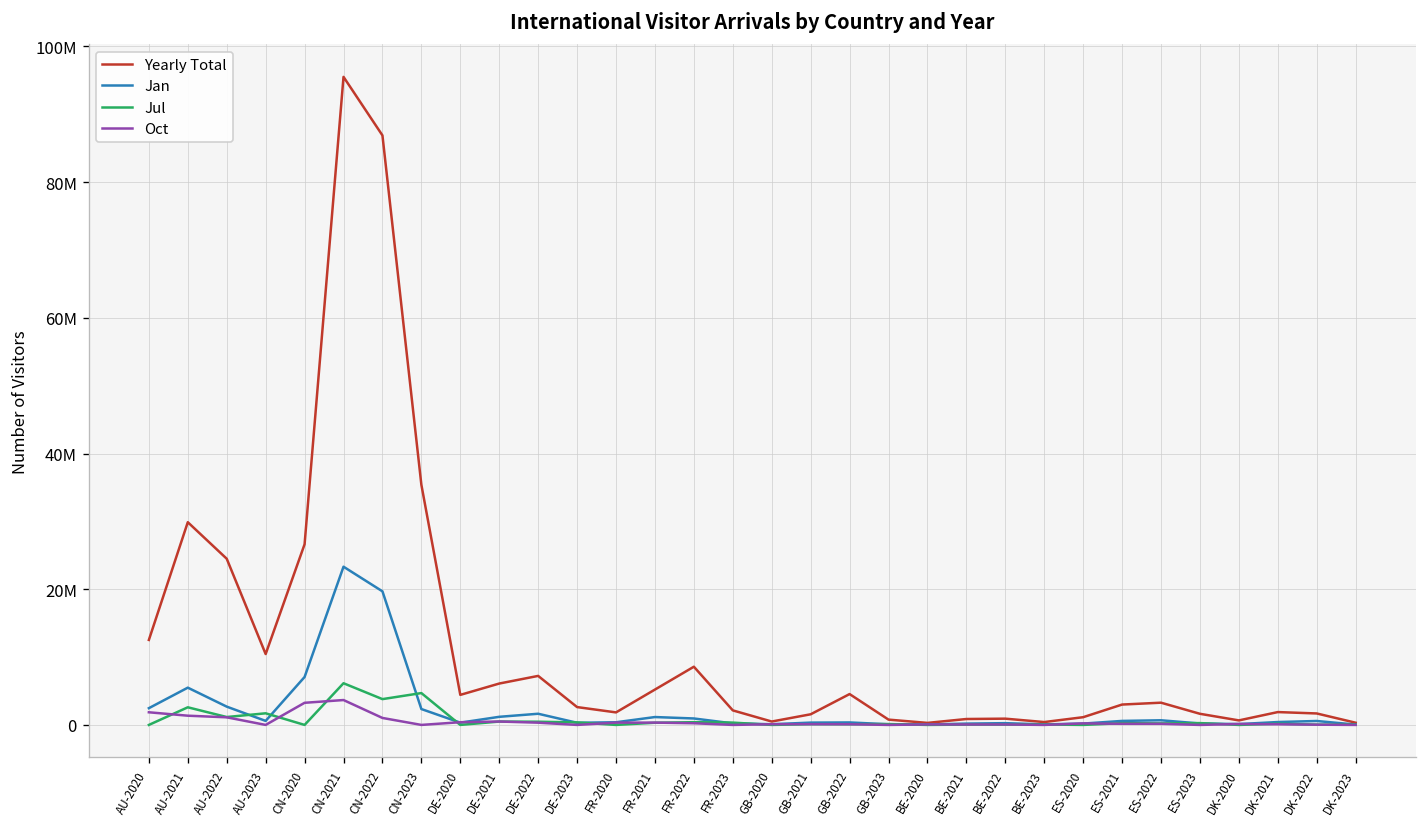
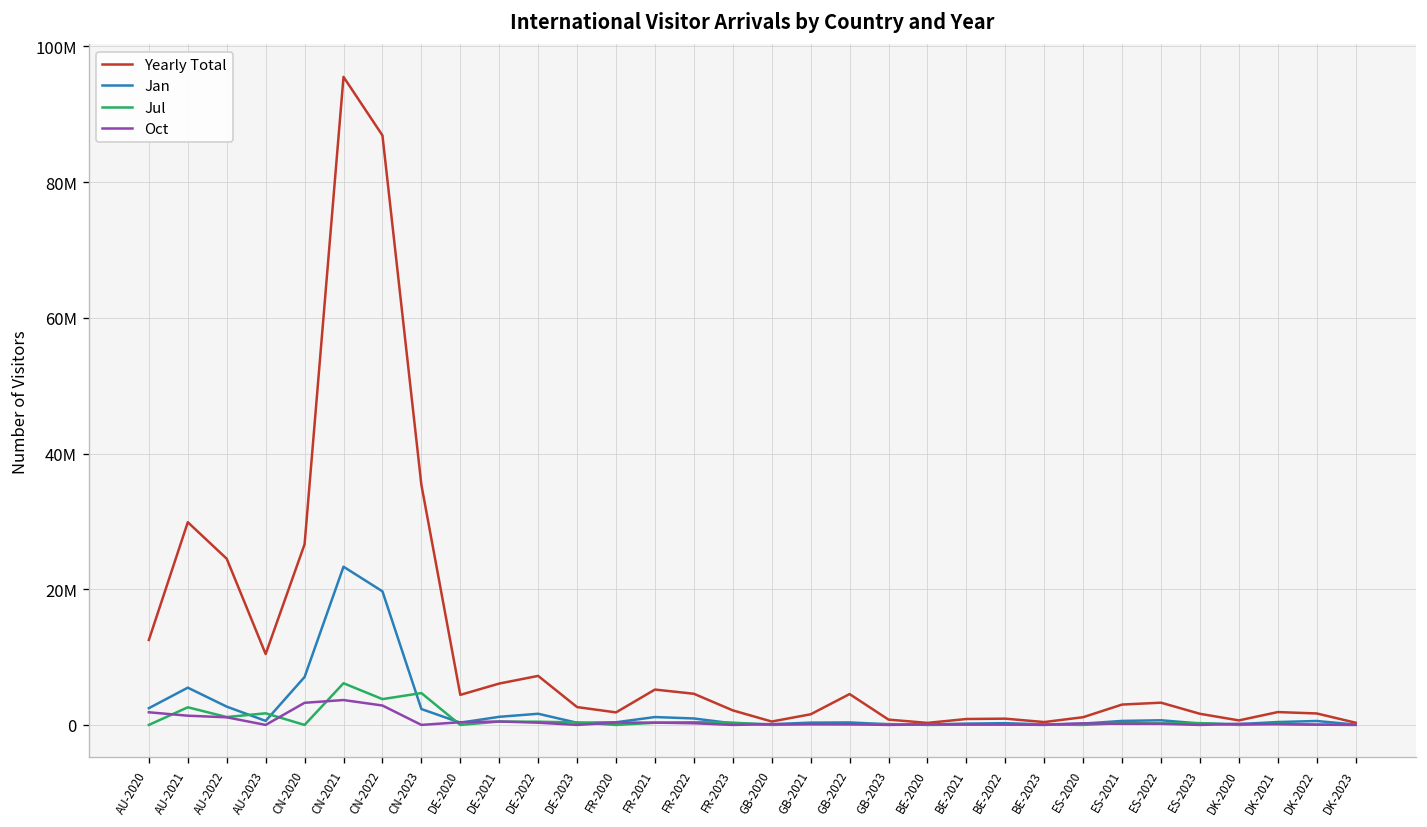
  {
    "Yearly Total": {
      "AU-2020": 13000000,
      "AU-2021": 30000000,
      "AU-2022": 24000000,
      "AU-2023": 10000000,
      "CN-2020": 27000000,
      "CN-2021": 96000000,
      "CN-2022": 87000000,
      "CN-2023": 35000000,
      "DE-2020": 4000000,
      "DE-2021": 6000000,
      "DE-2022": 7000000,
      "DE-2023": 3000000,
      "FR-2020": 2000000,
      "FR-2021": 5000000,
-     "FR-2022": 9000000,
+     "FR-2022": 5000000,
      "FR-2023": 2000000,
      "GB-2021": 2000000,
      "GB-2022": 5000000,
      "GB-2023": 1000000,
      "BE-2021": 1000000,
      "BE-2022": 1000000,
      "ES-2020": 1000000,
      "ES-2021": 3000000,
      "ES-2022": 3000000,
      "ES-2023": 2000000,
      "DK-2020": 1000000,
      "DK-2021": 2000000,
      "DK-2022": 2000000
    },
    "Jan": {
      "AU-2020": 2000000,
      "AU-2021": 5000000,
      "AU-2022": 3000000,
      "AU-2023": 1000000,
      "CN-2020": 7000000,
      "CN-2021": 23000000,
      "CN-2022": 20000000,
      "CN-2023": 2000000,
      "DE-2021": 1000000,
      "DE-2022": 2000000,
      "FR-2021": 1000000,
      "FR-2022": 1000000,
      "ES-2022": 1000000,
      "DK-2022": 1000000
    },
    "Jul": {
      "AU-2020": 0,
      "AU-2021": 3000000,
      "AU-2023": 2000000,
      "CN-2020": 0,
      "CN-2021": 6000000,
      "CN-2022": 4000000,
      "CN-2023": 5000000
    },
    "Oct": {
      "AU-2020": 2000000,
      "AU-2021": 1000000,
      "AU-2023": 0,
      "CN-2020": 3000000,
      "CN-2021": 4000000,
-     "CN-2022": 1000000,
+     "CN-2022": 3000000,
      "CN-2023": 0
    }
  }
